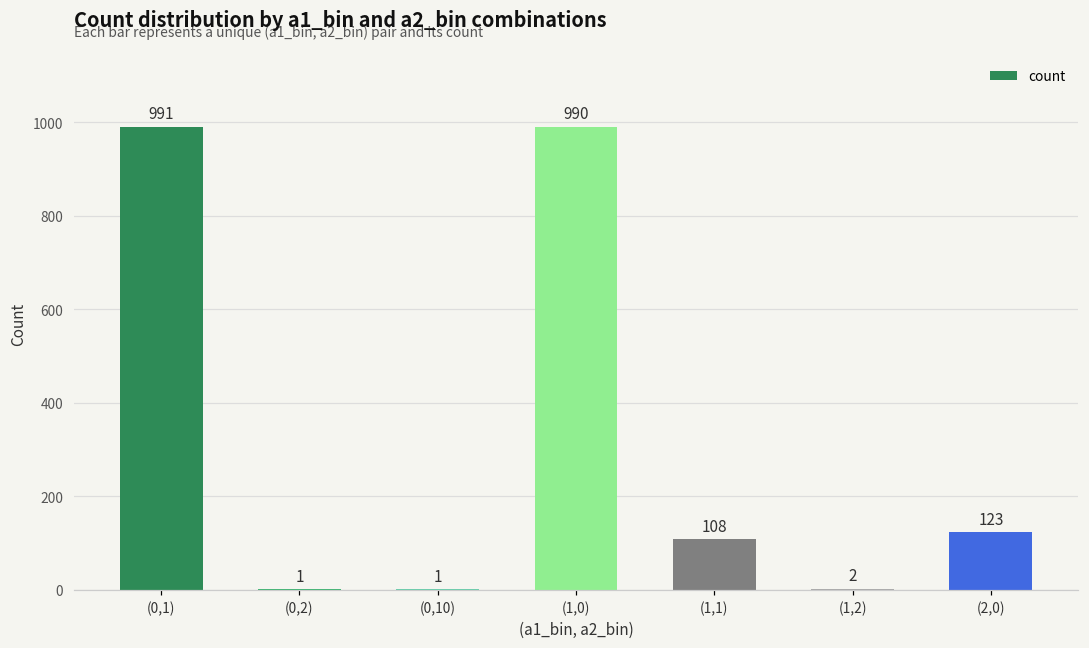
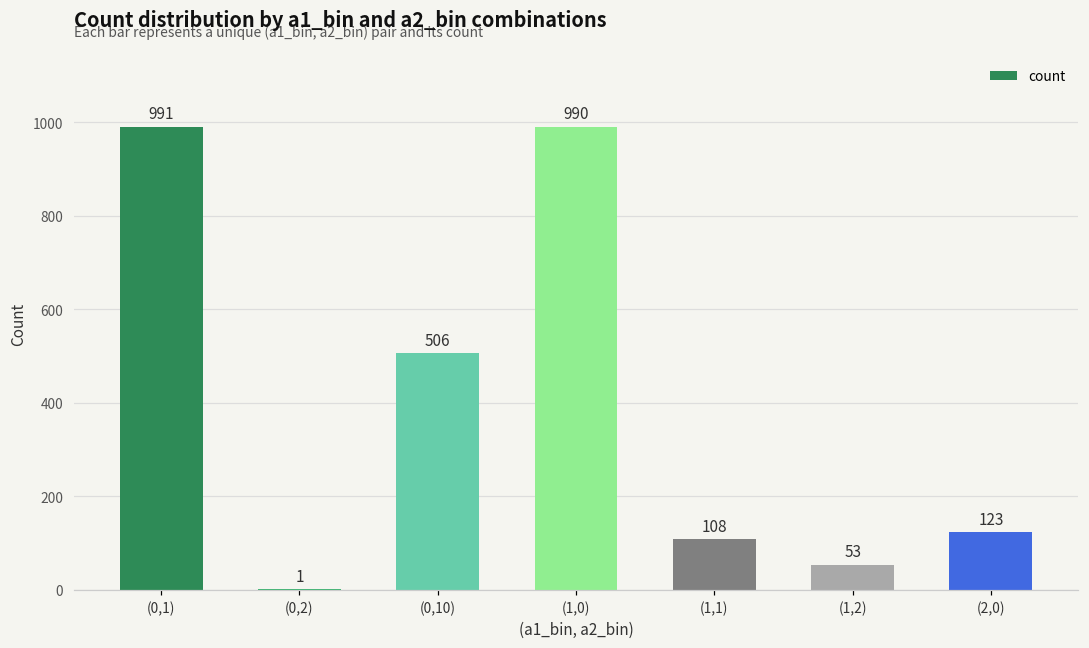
  {
    "(0,1)": 991,
    "(0,2)": 1,
-   "(0,10)": 1,
+   "(0,10)": 506,
    "(1,0)": 990,
    "(1,1)": 108,
-   "(1,2)": 2,
+   "(1,2)": 53,
    "(2,0)": 123
  }
